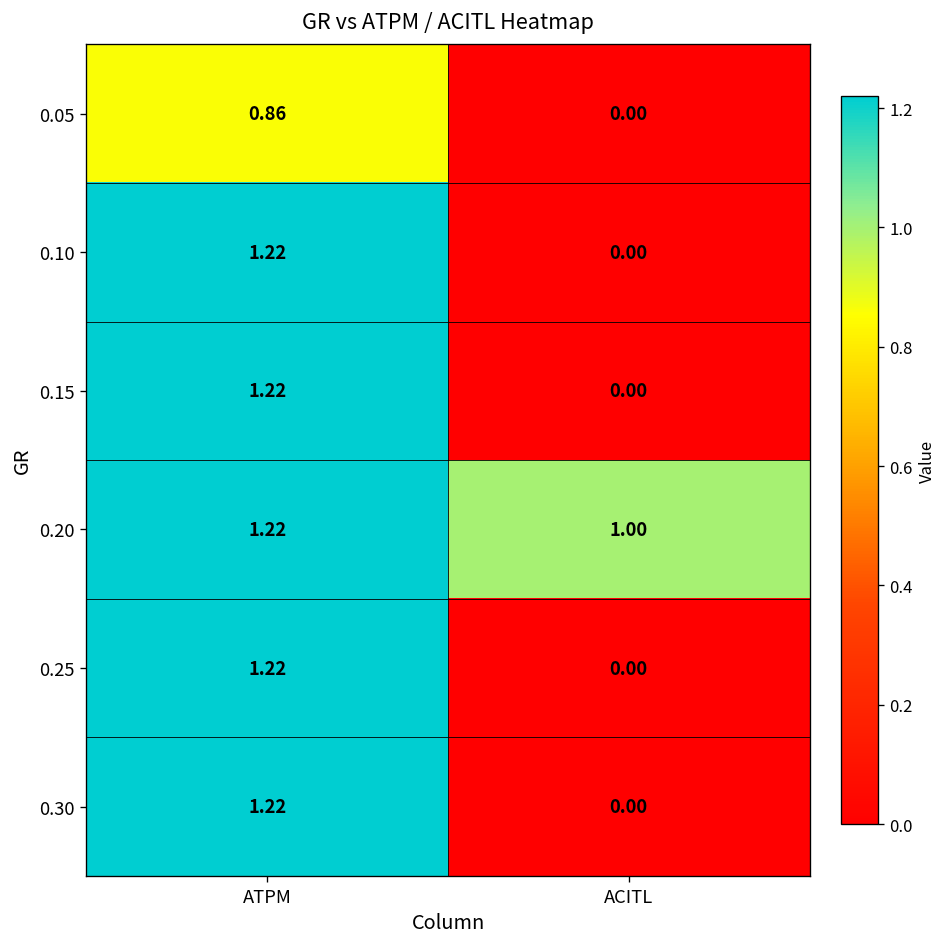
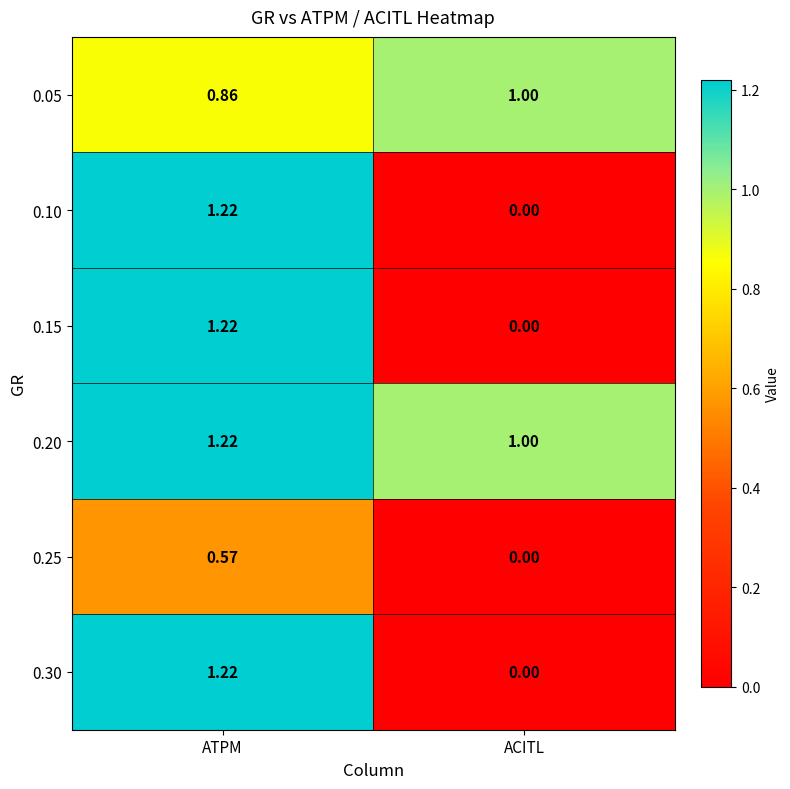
  {
    "0.05": {
      "ATPM": 0.86,
-     "ACITL": 0.00
+     "ACITL": 1.00
    },
    "0.10": {
      "ATPM": 1.22,
      "ACITL": 0.00
    },
    "0.15": {
      "ATPM": 1.22,
      "ACITL": 0.00
    },
    "0.20": {
      "ATPM": 1.22,
      "ACITL": 1.00
    },
    "0.25": {
-     "ATPM": 1.22,
+     "ATPM": 0.57,
      "ACITL": 0.00
    },
    "0.30": {
      "ATPM": 1.22,
      "ACITL": 0.00
    }
  }
